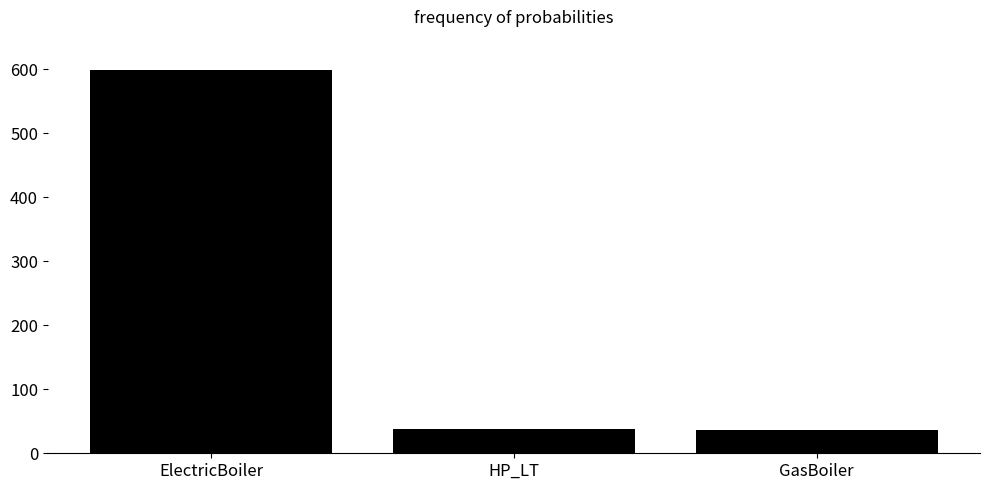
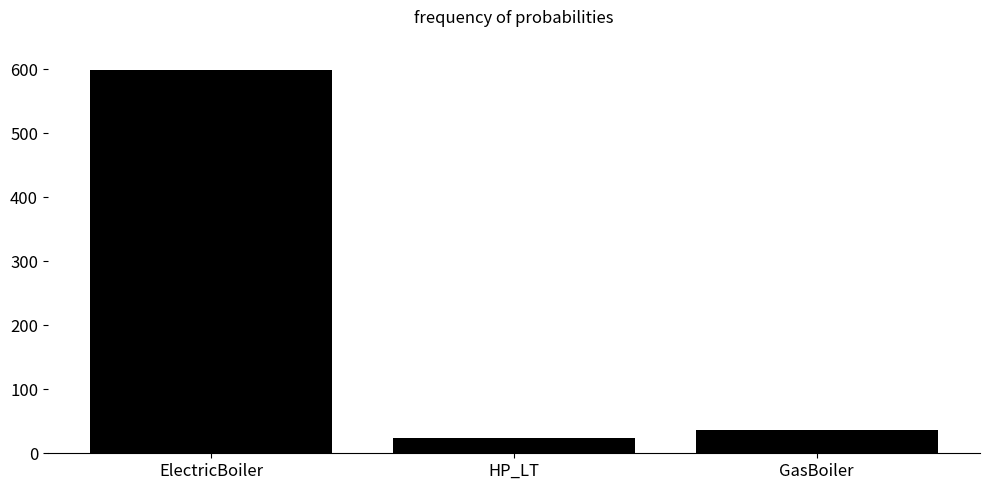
  {
    "ElectricBoiler": 600,
-   "HP_LT": 40,
+   "HP_LT": 20,
    "GasBoiler": 40
  }
